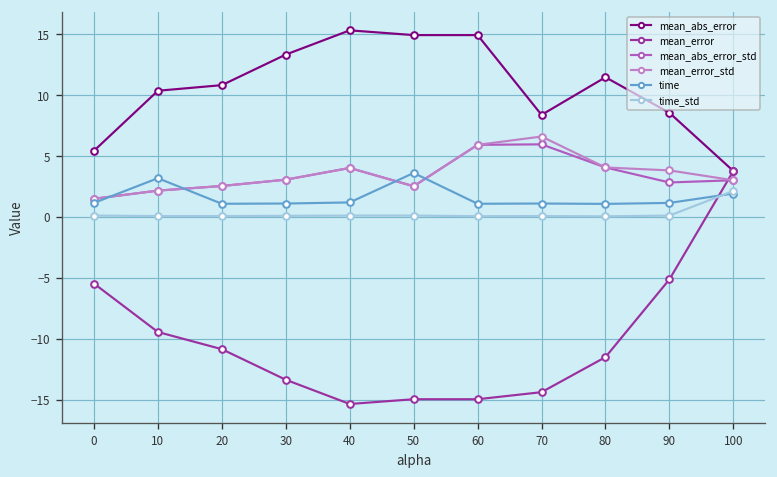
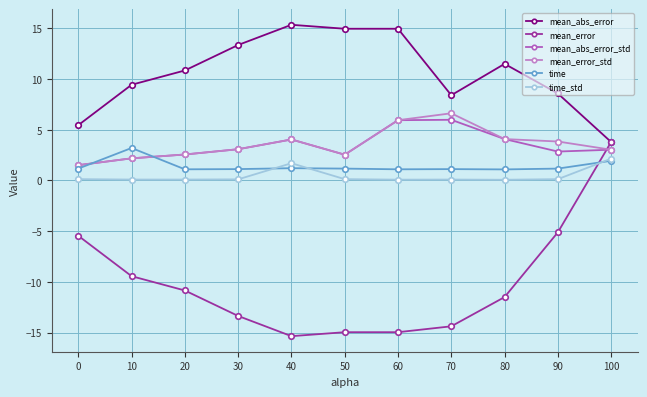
  {
    "mean_abs_error": {
      "0": 5.5,
-     "10": 10.4,
+     "10": 9.4,
      "20": 10.8,
      "30": 13.4,
      "40": 15.3,
      "50": 15.0,
      "60": 15.0,
      "70": 8.4,
      "80": 11.5
    },
    "time": {
      "0": 1.2,
      "10": 3.2,
      "20": 1.1,
      "30": 1.1,
      "40": 1.2,
-     "50": 3.6,
+     "50": 1.2,
      "60": 1.1,
      "70": 1.1,
      "80": 1.1,
      "90": 1.2
    },
    "time_std": {
      "0": 0.1,
      "10": 0.1,
      "20": 0.1,
      "30": 0.1,
-     "40": 0.1,
+     "40": 1.7,
      "50": 0.1,
      "60": 0.1,
      "70": 0.1,
      "80": 0.1,
      "90": 0.1
    }
  }
